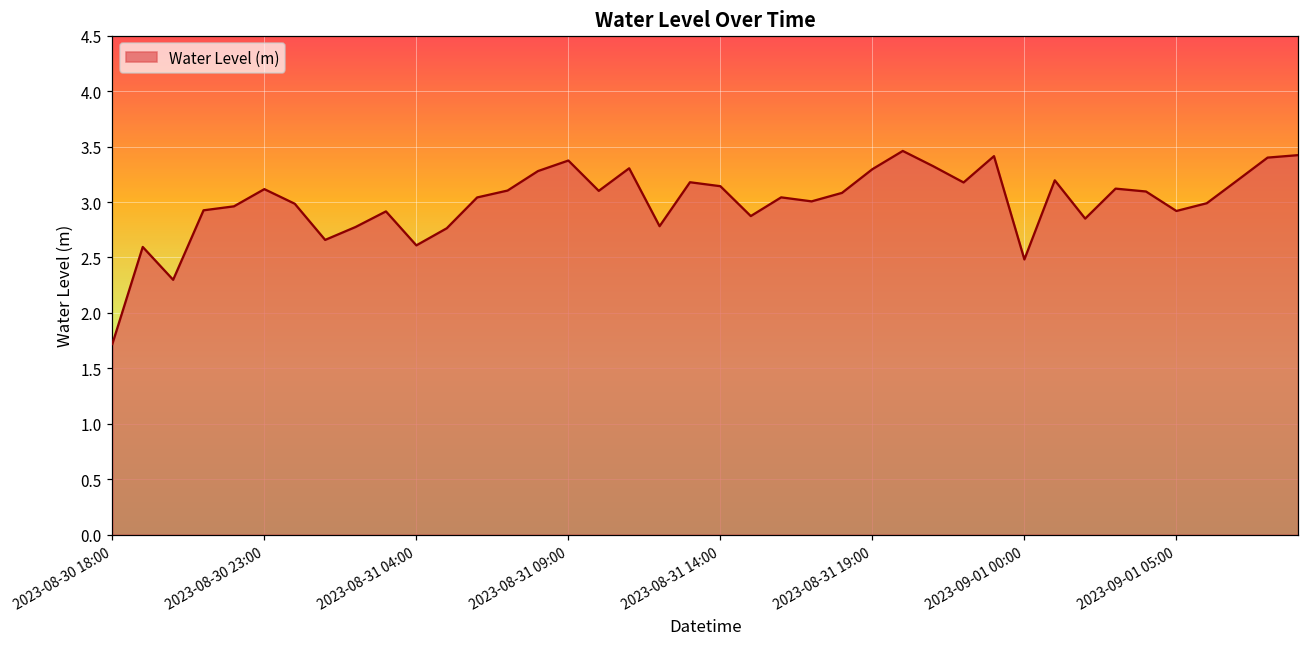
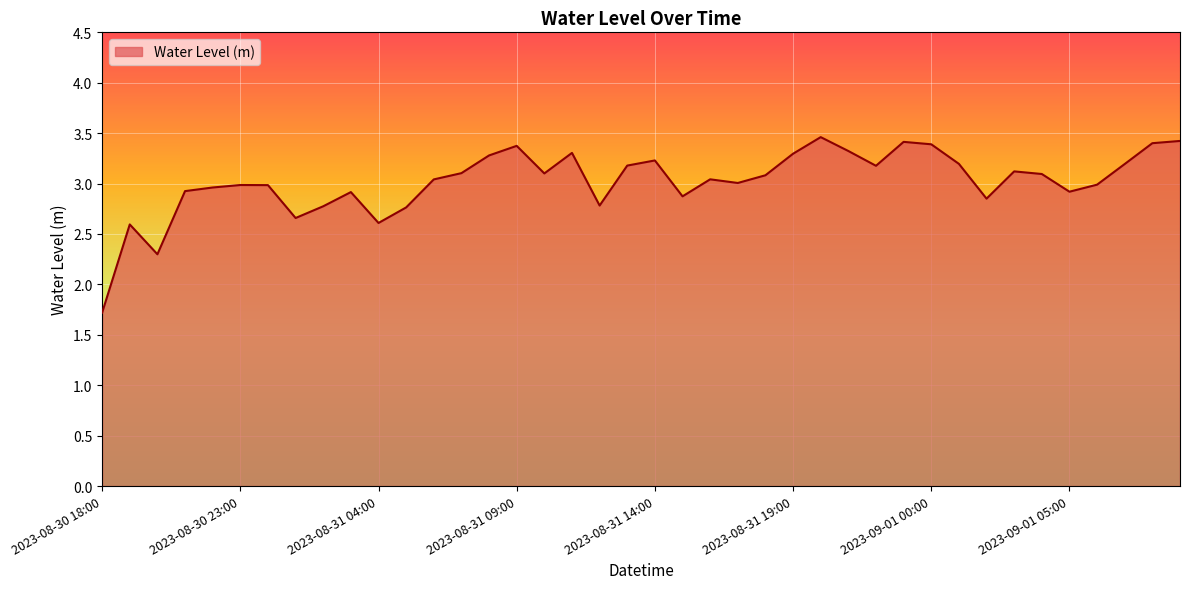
  {
    "2023-08-30 18:00": 1.72,
-   "2023-08-30 23:00": 3.12,
+   "2023-08-30 23:00": 2.99,
    "2023-08-31 04:00": 2.61,
    "2023-08-31 09:00": 3.37,
-   "2023-08-31 14:00": 3.14,
+   "2023-08-31 14:00": 3.23,
    "2023-08-31 19:00": 3.30,
-   "2023-09-01 00:00": 2.48,
+   "2023-09-01 00:00": 3.39,
    "2023-09-01 05:00": 2.92
  }
